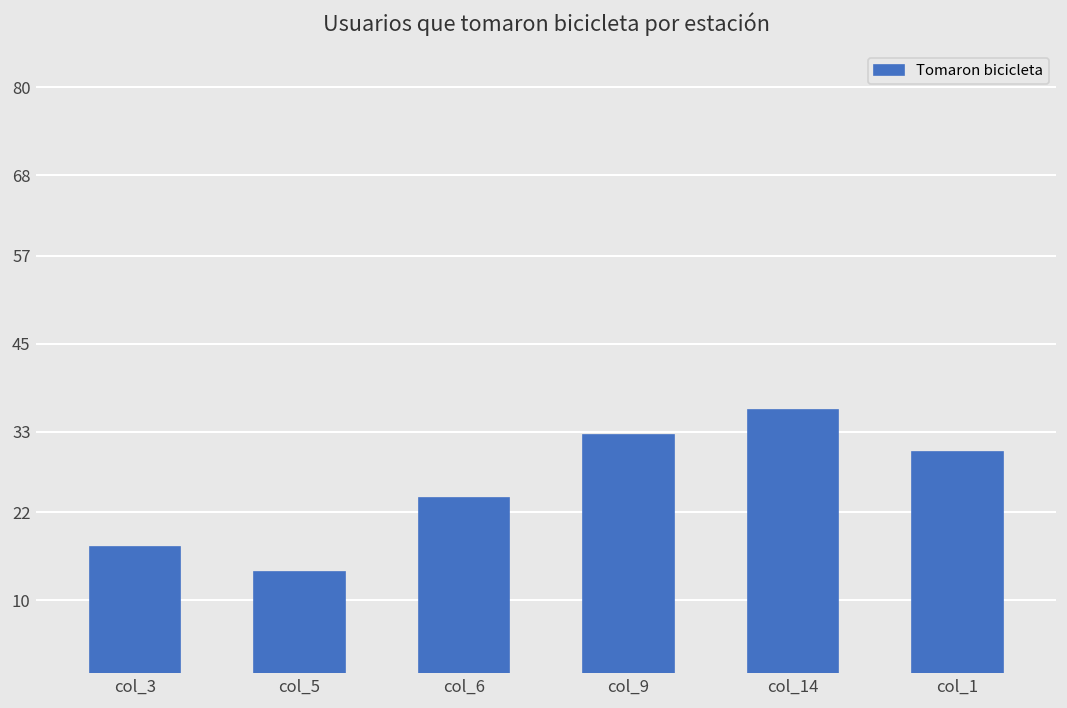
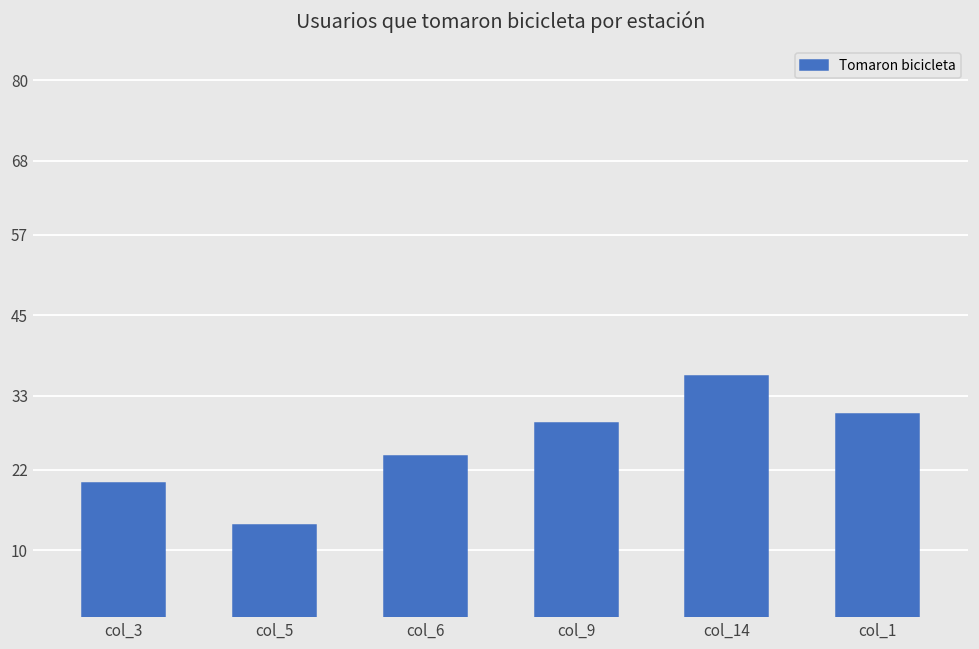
  {
-   "col_3": 17,
+   "col_3": 20,
    "col_5": 14,
    "col_6": 24,
-   "col_9": 33,
+   "col_9": 29,
    "col_14": 36,
    "col_1": 30
  }
